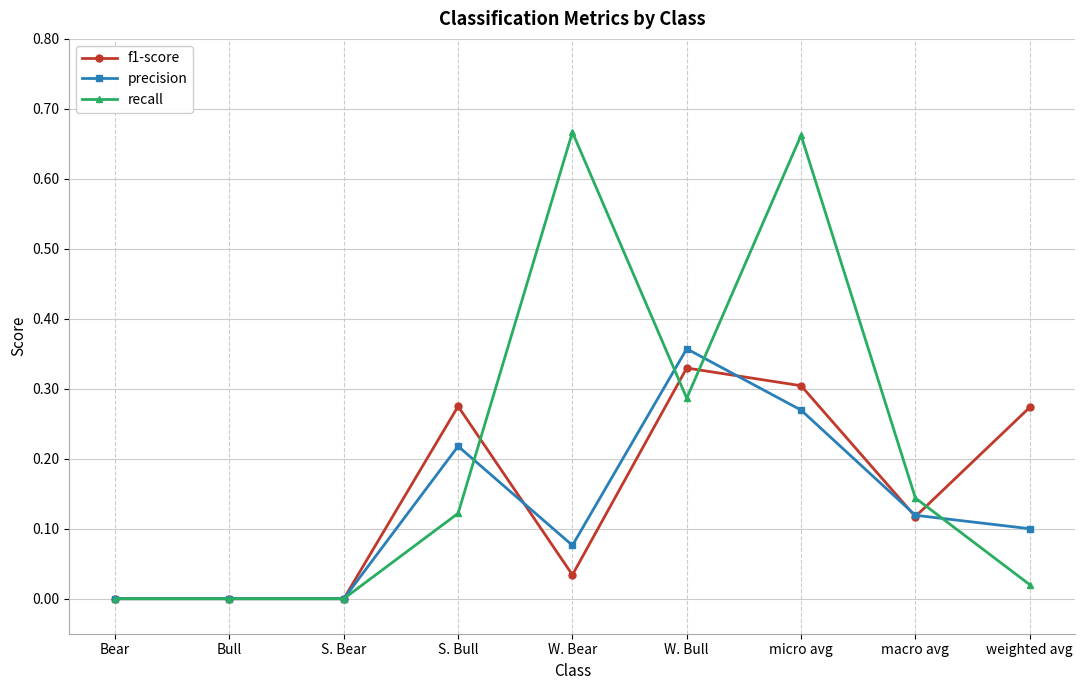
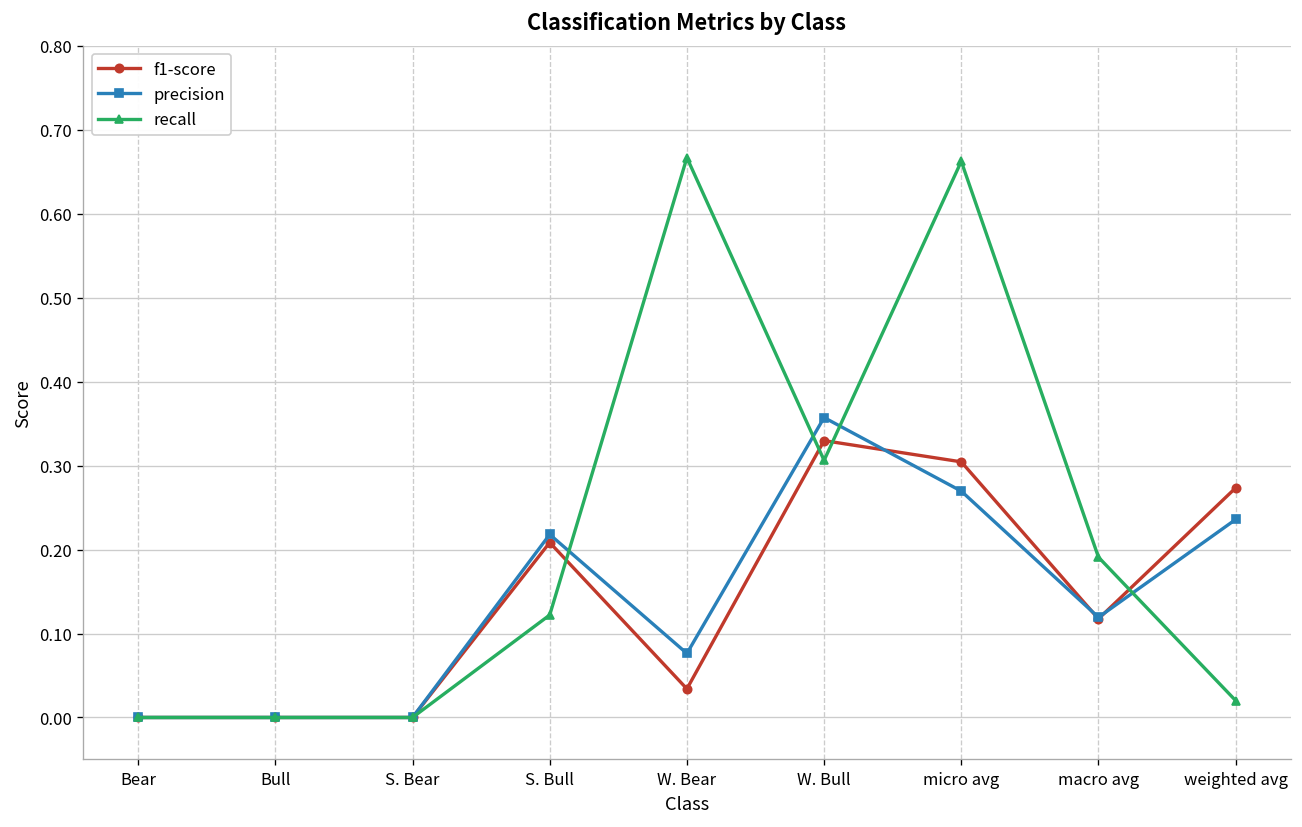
  {
    "f1-score": {
-     "S. Bull": 0.27,
+     "S. Bull": 0.21,
      "W. Bear": 0.03,
      "W. Bull": 0.33,
      "micro avg": 0.30,
      "weighted avg": 0.27
    },
    "precision": {
      "S. Bull": 0.22,
      "W. Bear": 0.08,
      "W. Bull": 0.36,
      "micro avg": 0.27,
-     "weighted avg": 0.10
+     "weighted avg": 0.24
    },
    "recall": {
      "S. Bull": 0.12,
      "W. Bear": 0.67,
-     "W. Bull": 0.29,
+     "W. Bull": 0.31,
      "micro avg": 0.66,
-     "macro avg": 0.14,
+     "macro avg": 0.19,
      "weighted avg": 0.02
    }
  }
